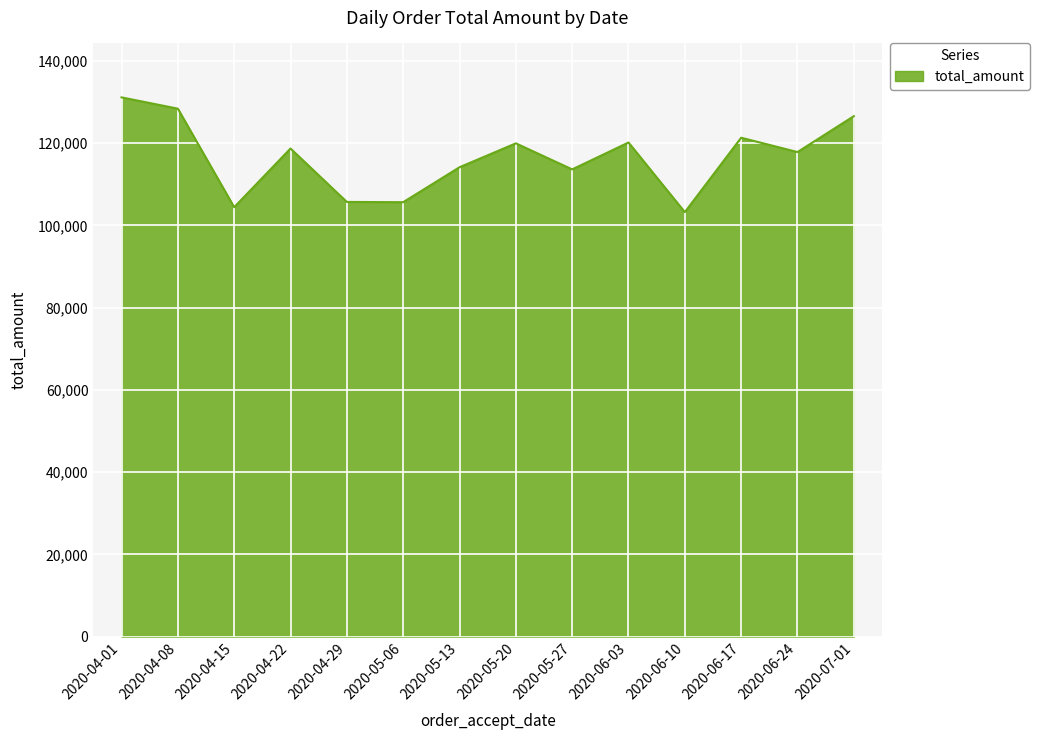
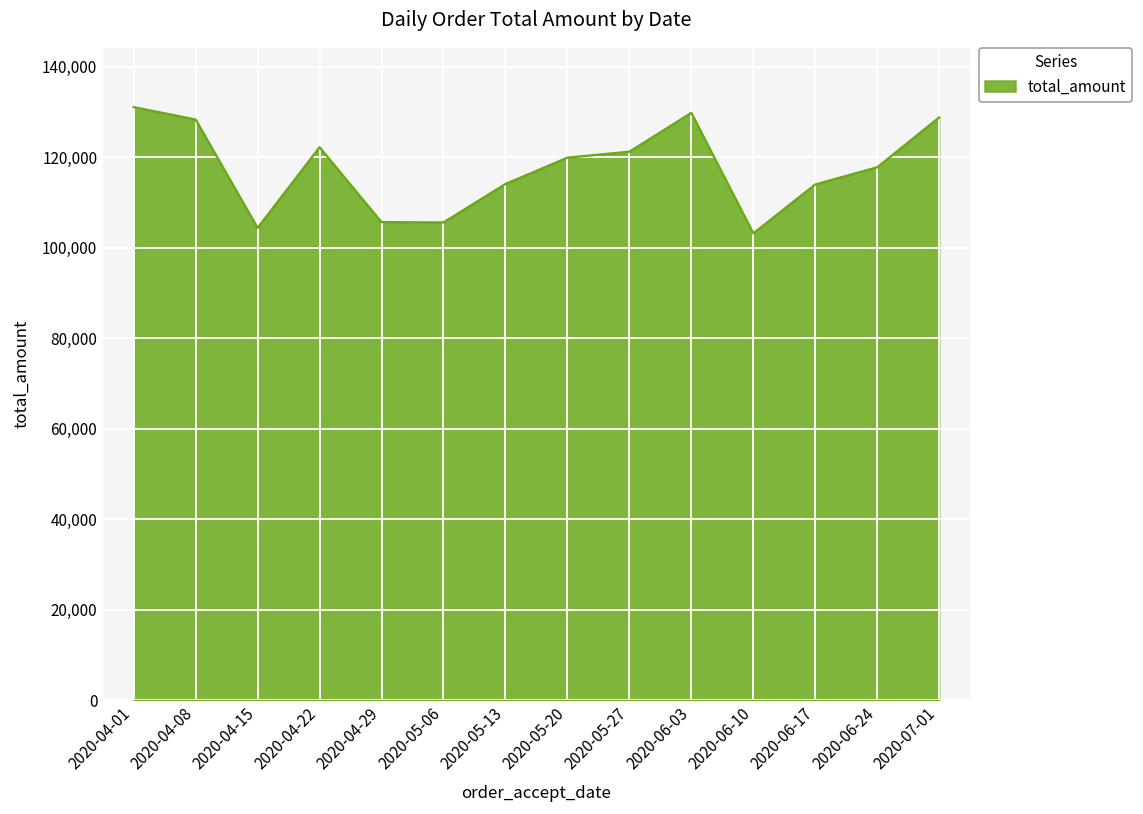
  {
    "2020-04-01": "131,000",
    "2020-04-08": "128,000",
    "2020-04-15": "104,000",
-   "2020-04-22": "119,000",
+   "2020-04-22": "122,000",
    "2020-04-29": "106,000",
    "2020-05-06": "106,000",
    "2020-05-13": "114,000",
    "2020-05-20": "120,000",
-   "2020-05-27": "114,000",
-   "2020-06-03": "120,000",
+   "2020-05-27": "121,000",
+   "2020-06-03": "130,000",
    "2020-06-10": "103,000",
-   "2020-06-17": "121,000",
+   "2020-06-17": "114,000",
    "2020-06-24": "118,000",
-   "2020-07-01": "127,000"
+   "2020-07-01": "129,000"
  }
